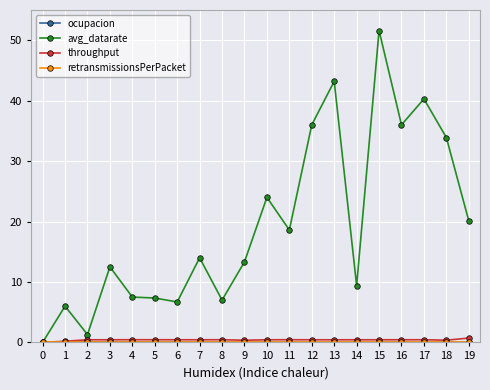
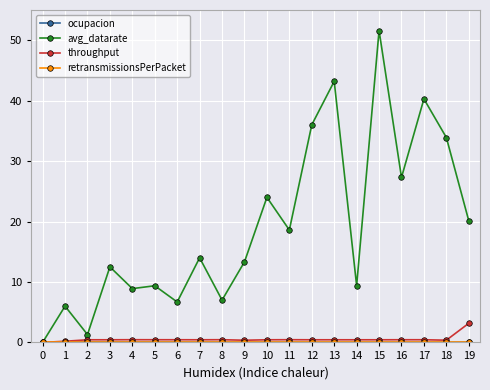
  {
    "retransmissionsPerPacket": {
      "2": 0,
      "3": 0,
      "4": 0,
      "5": 0,
      "6": 0,
      "7": 0,
      "8": 0,
      "10": 0,
      "11": 0,
      "12": 0,
      "13": 0,
      "14": 0,
      "15": 0,
      "16": 0,
      "17": 0,
      "19": 0
    },
    "avg_datarate": {
      "1": 6,
      "2": 1,
      "3": 13,
-     "4": 8,
-     "5": 7,
+     "4": 9,
+     "5": 9,
      "6": 7,
      "7": 14,
      "8": 7,
      "9": 13,
      "10": 24,
      "11": 19,
      "12": 36,
      "13": 43,
      "14": 9,
      "15": 52,
-     "16": 36,
+     "16": 27,
      "17": 40,
      "18": 34,
      "19": 20
    },
    "throughput": {
      "11": 0,
      "13": 0,
      "14": 0,
      "15": 0,
      "16": 0,
      "17": 0,
-     "19": 1
+     "19": 3
    }
  }
